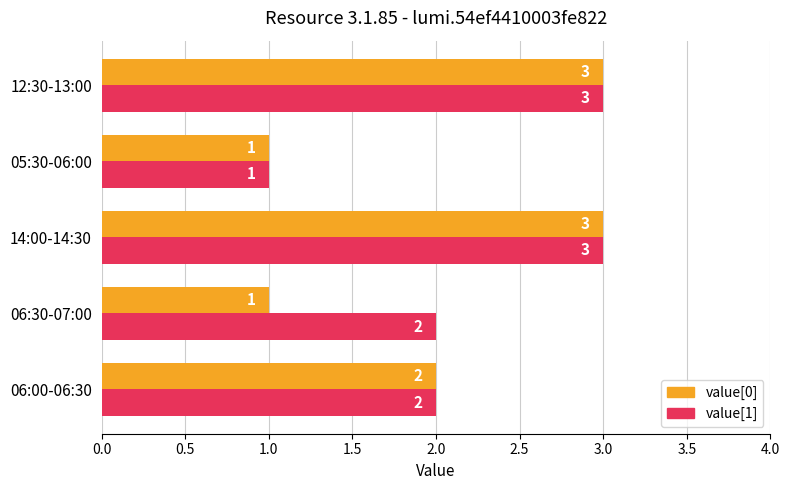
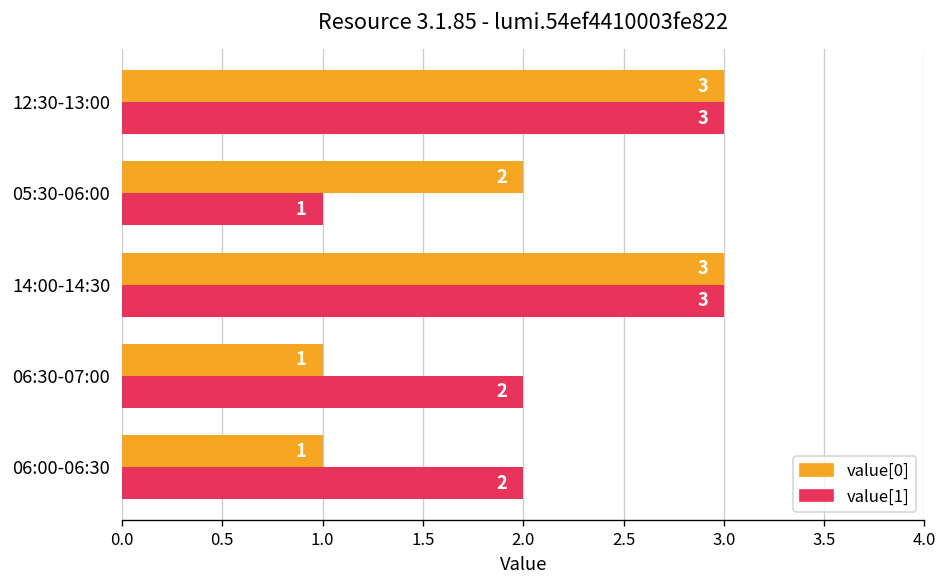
  {
    "value[0]": {
      "12:30-13:00": 3,
-     "05:30-06:00": 1,
+     "05:30-06:00": 2,
      "14:00-14:30": 3,
      "06:30-07:00": 1,
-     "06:00-06:30": 2
+     "06:00-06:30": 1
    },
    "value[1]": {
      "12:30-13:00": 3,
      "05:30-06:00": 1,
      "14:00-14:30": 3,
      "06:30-07:00": 2,
      "06:00-06:30": 2
    }
  }
